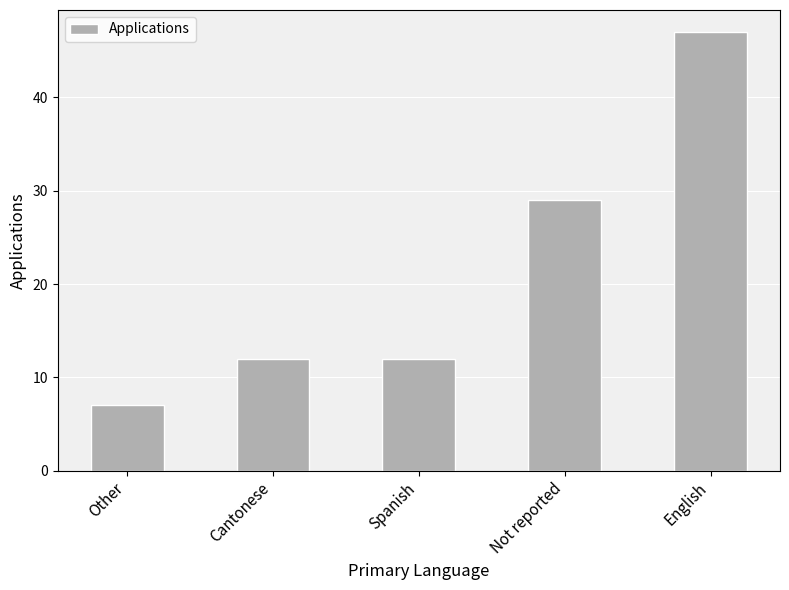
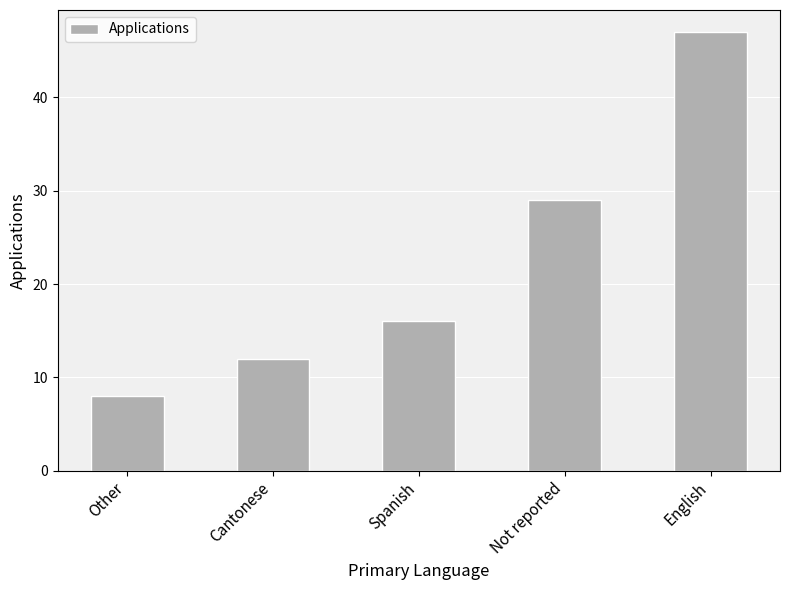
  {
-   "Other": 7,
+   "Other": 8,
    "Cantonese": 12,
-   "Spanish": 12,
+   "Spanish": 16,
    "Not reported": 29,
    "English": 47
  }
